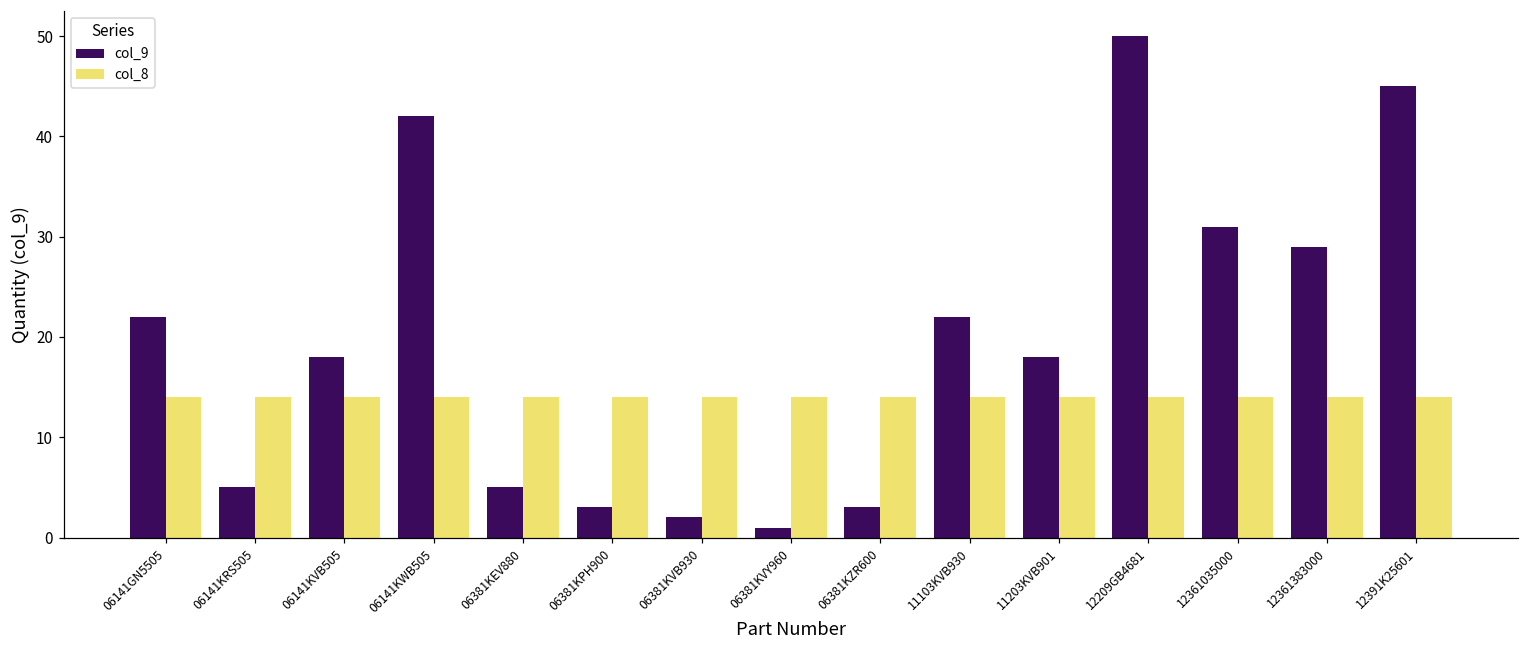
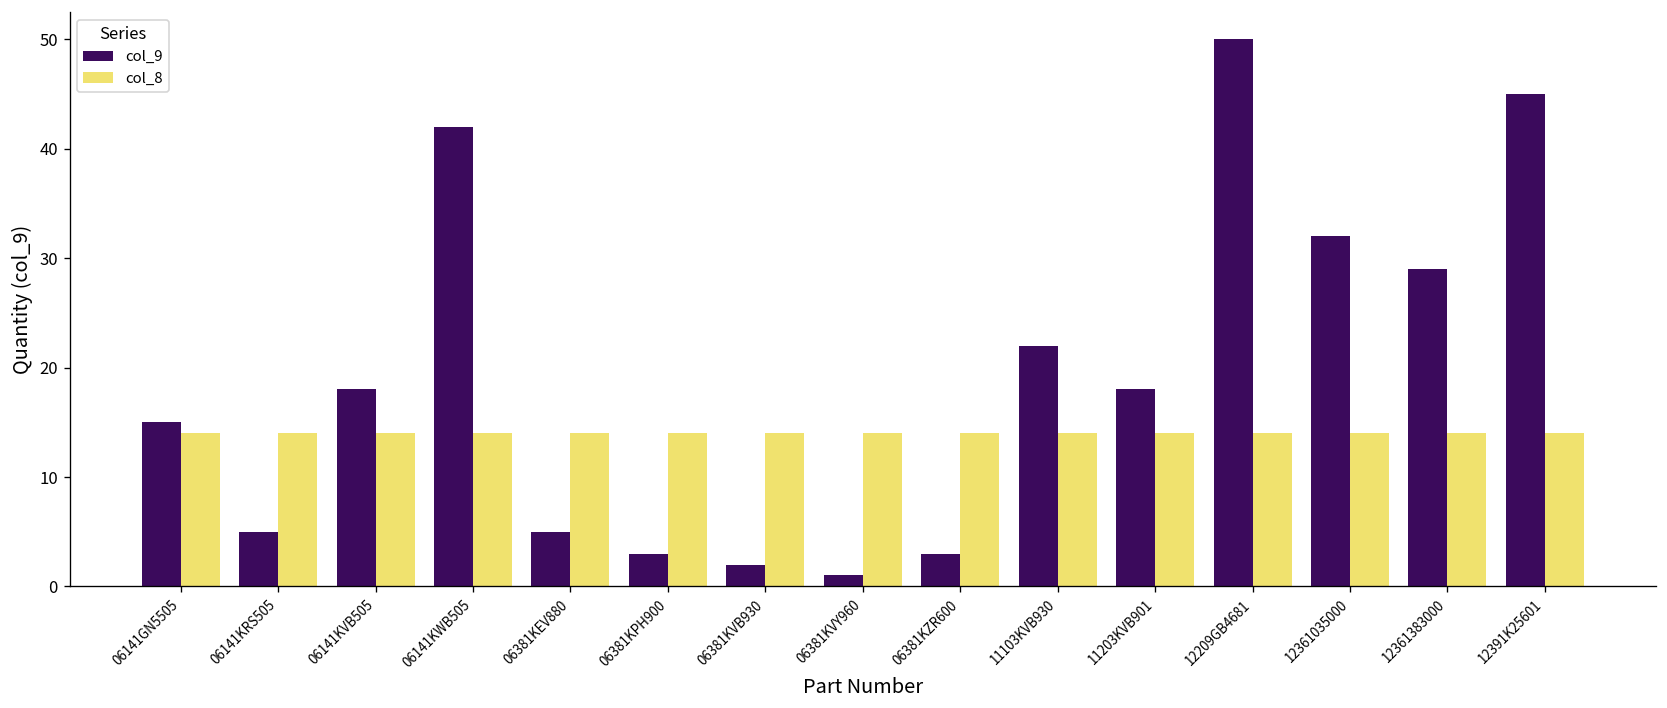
  {
    "col_9": {
-     "06141GN5505": 22,
+     "06141GN5505": 15,
      "06141KRS505": 5,
      "06141KVB505": 18,
      "06141KWB505": 42,
      "06381KEV880": 5,
      "06381KPH900": 3,
      "06381KVB930": 2,
      "06381KVY960": 1,
      "06381KZR600": 3,
      "11103KVB930": 22,
      "11203KVB901": 18,
      "12209GB4681": 50,
-     "12361035000": 31,
+     "12361035000": 32,
      "12361383000": 29,
      "12391K25601": 45
    },
    "col_8": {
      "06141GN5505": 14,
      "06141KRS505": 14,
      "06141KVB505": 14,
      "06141KWB505": 14,
      "06381KEV880": 14,
      "06381KPH900": 14,
      "06381KVB930": 14,
      "06381KVY960": 14,
      "06381KZR600": 14,
      "11103KVB930": 14,
      "11203KVB901": 14,
      "12209GB4681": 14,
      "12361035000": 14,
      "12361383000": 14,
      "12391K25601": 14
    }
  }
